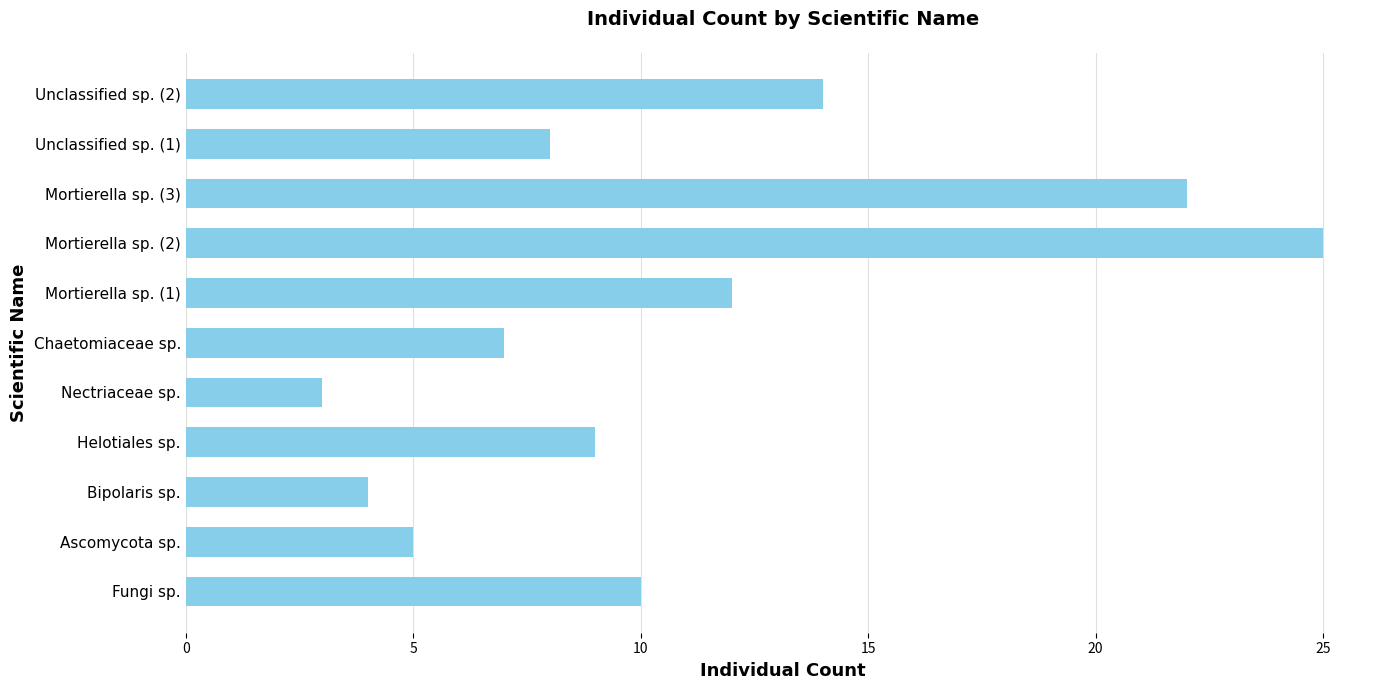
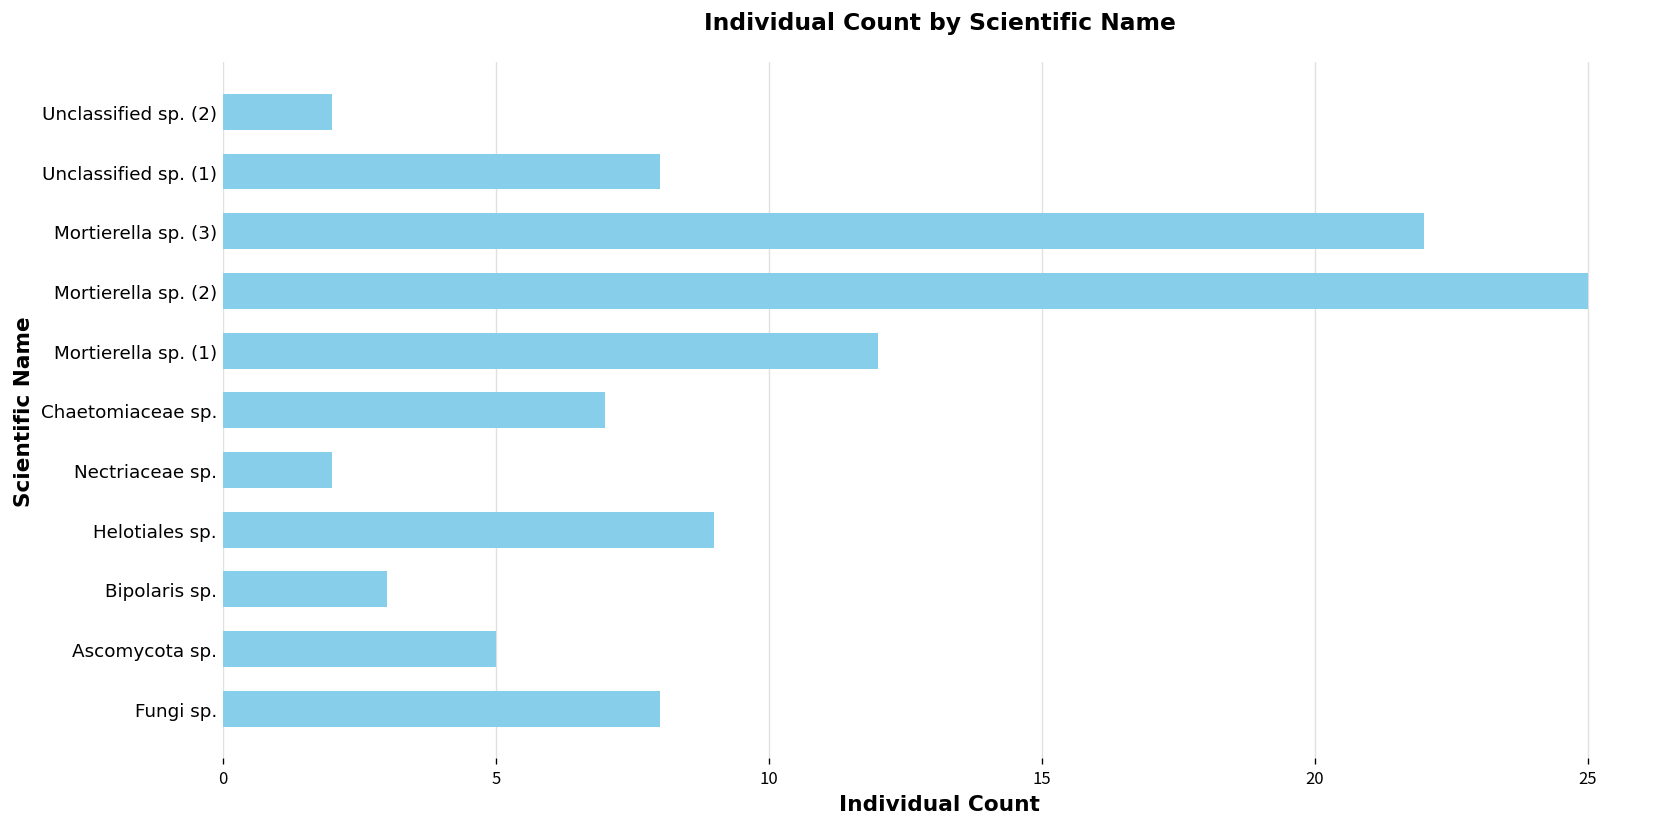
  {
-   "Unclassified sp. (2)": 14,
+   "Unclassified sp. (2)": 2,
    "Unclassified sp. (1)": 8,
    "Mortierella sp. (3)": 22,
    "Mortierella sp. (2)": 25,
    "Mortierella sp. (1)": 12,
    "Chaetomiaceae sp.": 7,
-   "Nectriaceae sp.": 3,
+   "Nectriaceae sp.": 2,
    "Helotiales sp.": 9,
-   "Bipolaris sp.": 4,
+   "Bipolaris sp.": 3,
    "Ascomycota sp.": 5,
-   "Fungi sp.": 10
+   "Fungi sp.": 8
  }
